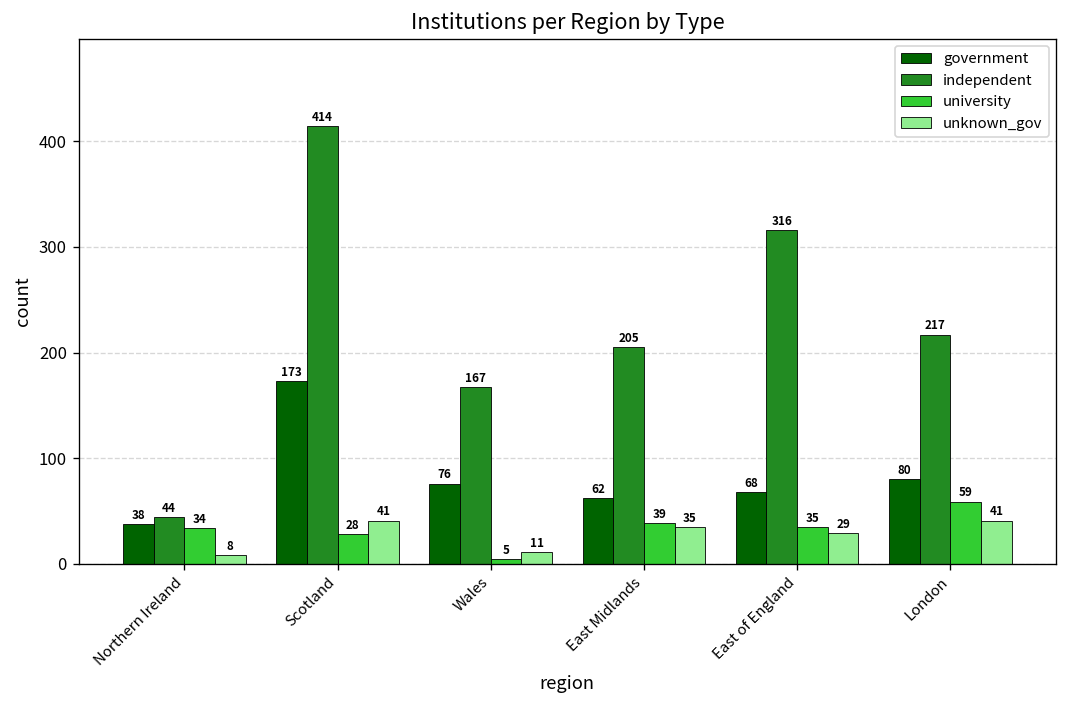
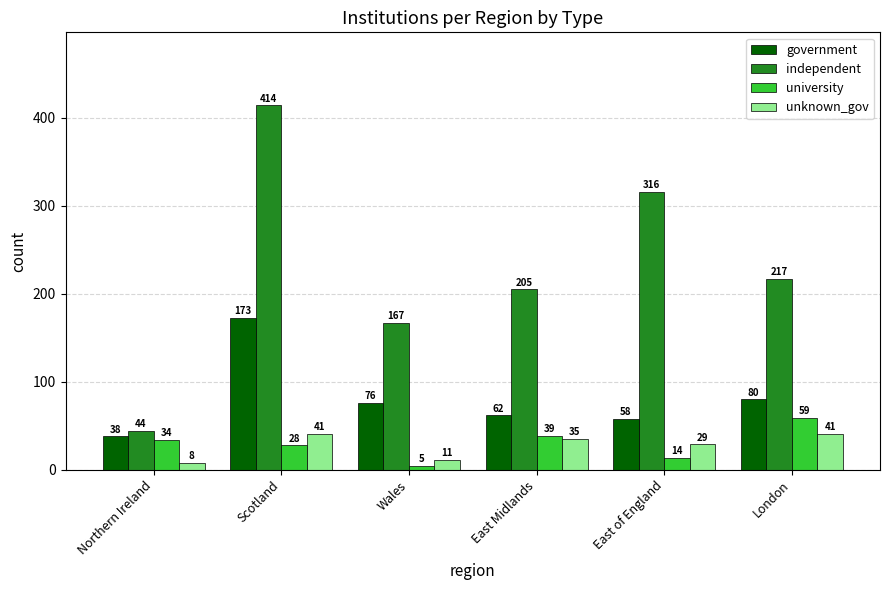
  {
    "government": {
      "Northern Ireland": 38,
      "Scotland": 173,
      "Wales": 76,
      "East Midlands": 62,
-     "East of England": 68,
+     "East of England": 58,
      "London": 80
    },
    "independent": {
      "Northern Ireland": 44,
      "Scotland": 414,
      "Wales": 167,
      "East Midlands": 205,
      "East of England": 316,
      "London": 217
    },
    "university": {
      "Northern Ireland": 34,
      "Scotland": 28,
      "Wales": 5,
      "East Midlands": 39,
-     "East of England": 35,
+     "East of England": 14,
      "London": 59
    },
    "unknown_gov": {
      "Northern Ireland": 8,
      "Scotland": 41,
      "Wales": 11,
      "East Midlands": 35,
      "East of England": 29,
      "London": 41
    }
  }
